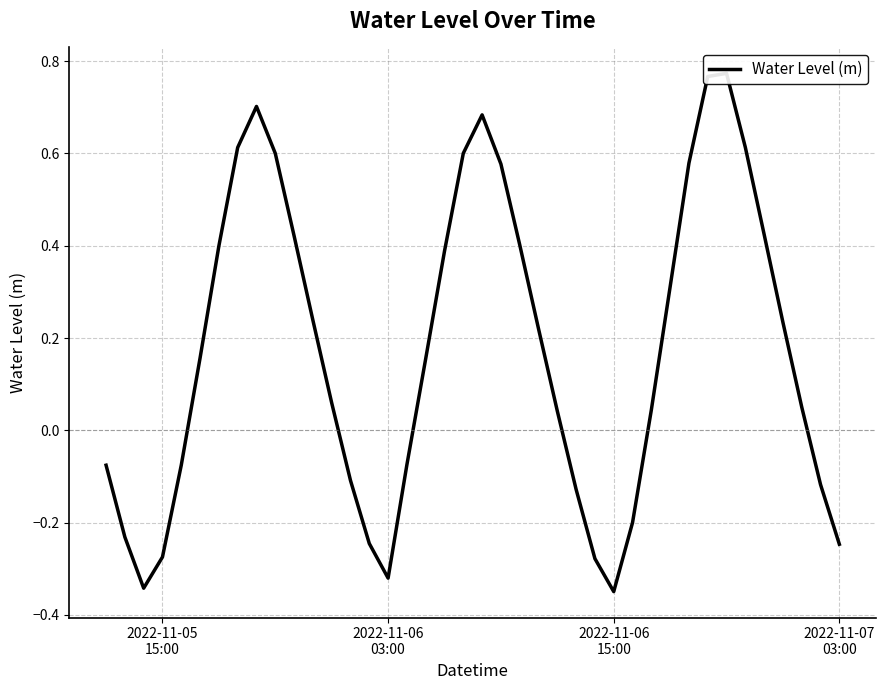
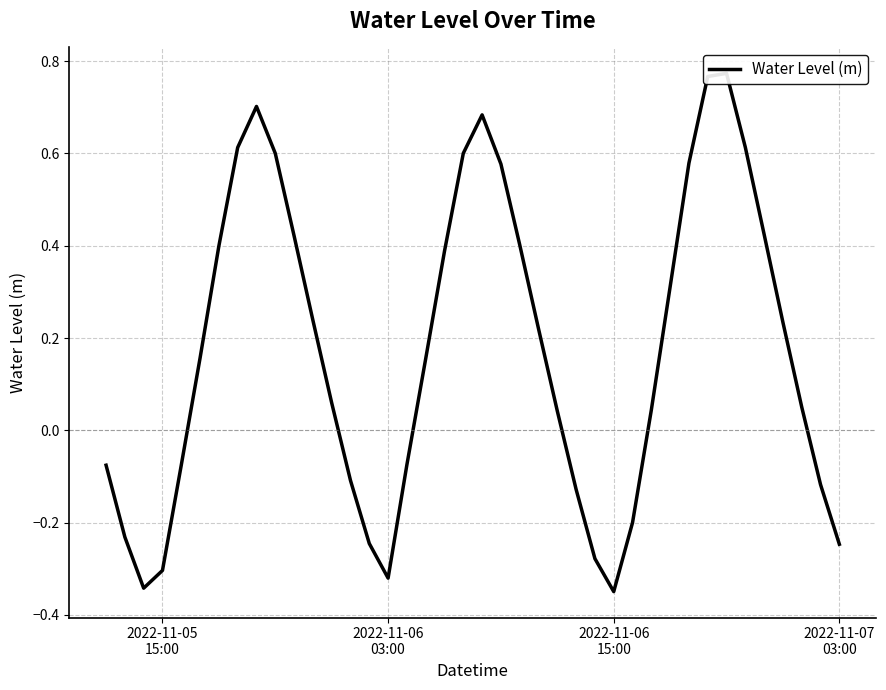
  {
-   "2022-11-05 15:00": -0.27,
+   "2022-11-05 15:00": -0.30,
    "2022-11-06 03:00": -0.32,
    "2022-11-06 15:00": -0.35,
    "2022-11-07 03:00": -0.25
  }
